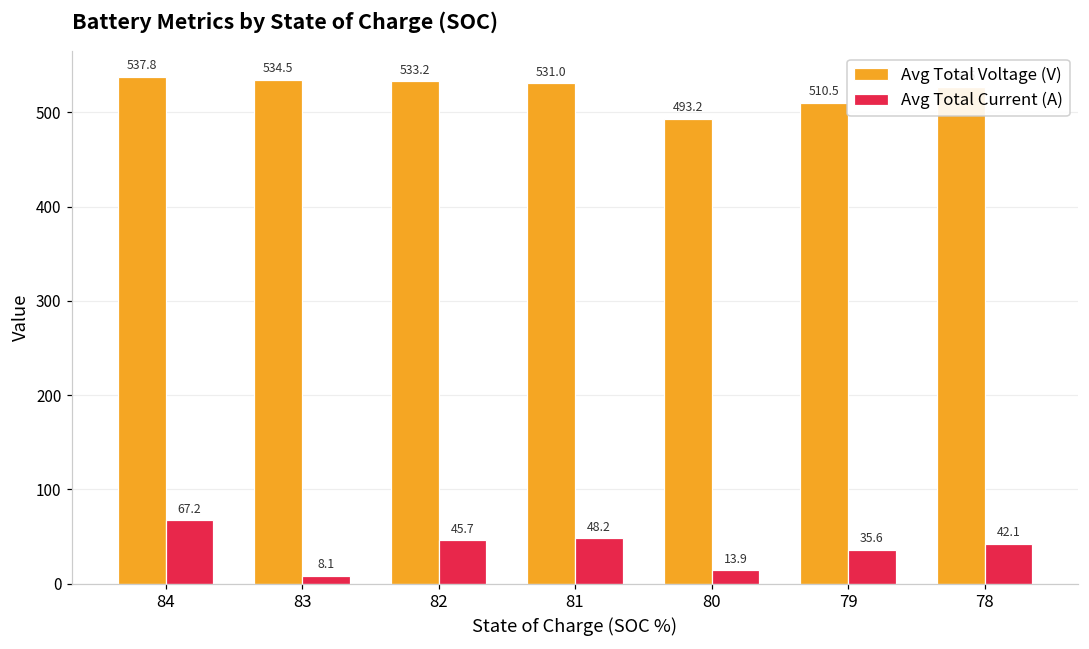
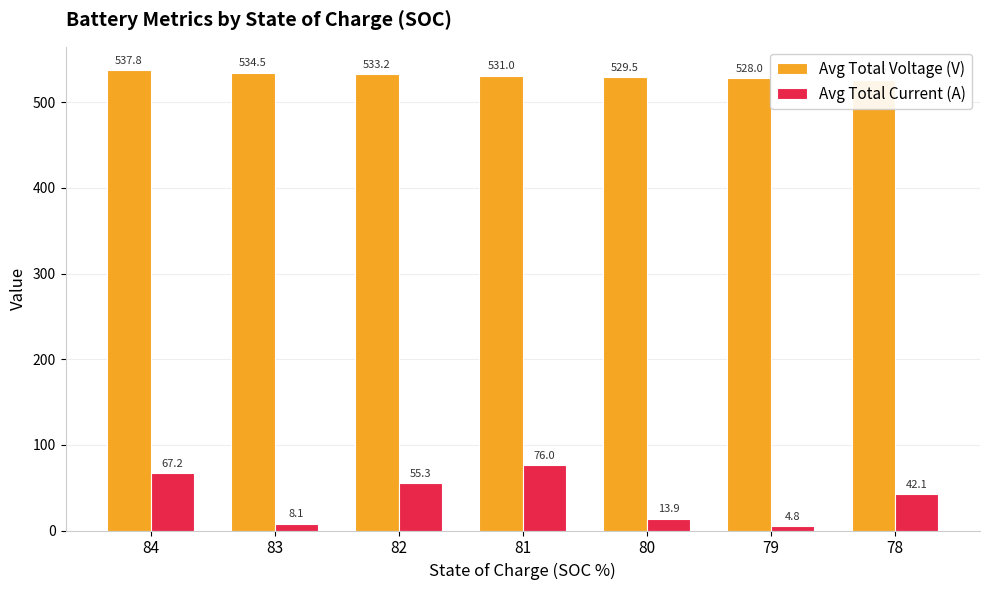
  {
    "Avg Total Voltage (V)": {
      "84": 537.8,
      "83": 534.5,
      "82": 533.2,
      "81": 531.0,
-     "80": 493.2,
-     "79": 510.5
+     "80": 529.5,
+     "79": 528.0
    },
    "Avg Total Current (A)": {
      "84": 67.2,
      "83": 8.1,
-     "82": 45.7,
-     "81": 48.2,
+     "82": 55.3,
+     "81": 76.0,
      "80": 13.9,
-     "79": 35.6,
+     "79": 4.8,
      "78": 42.1
    }
  }
